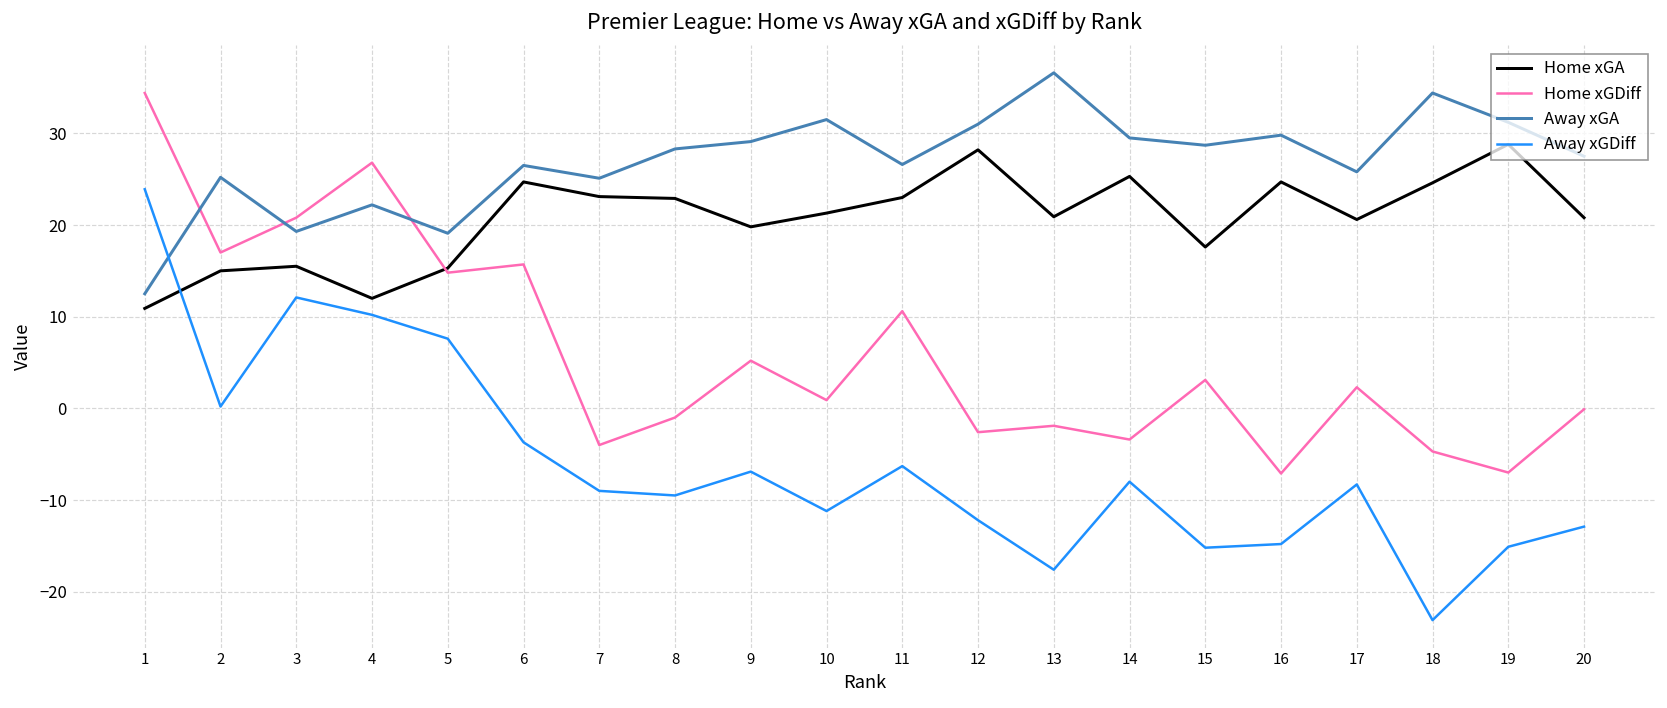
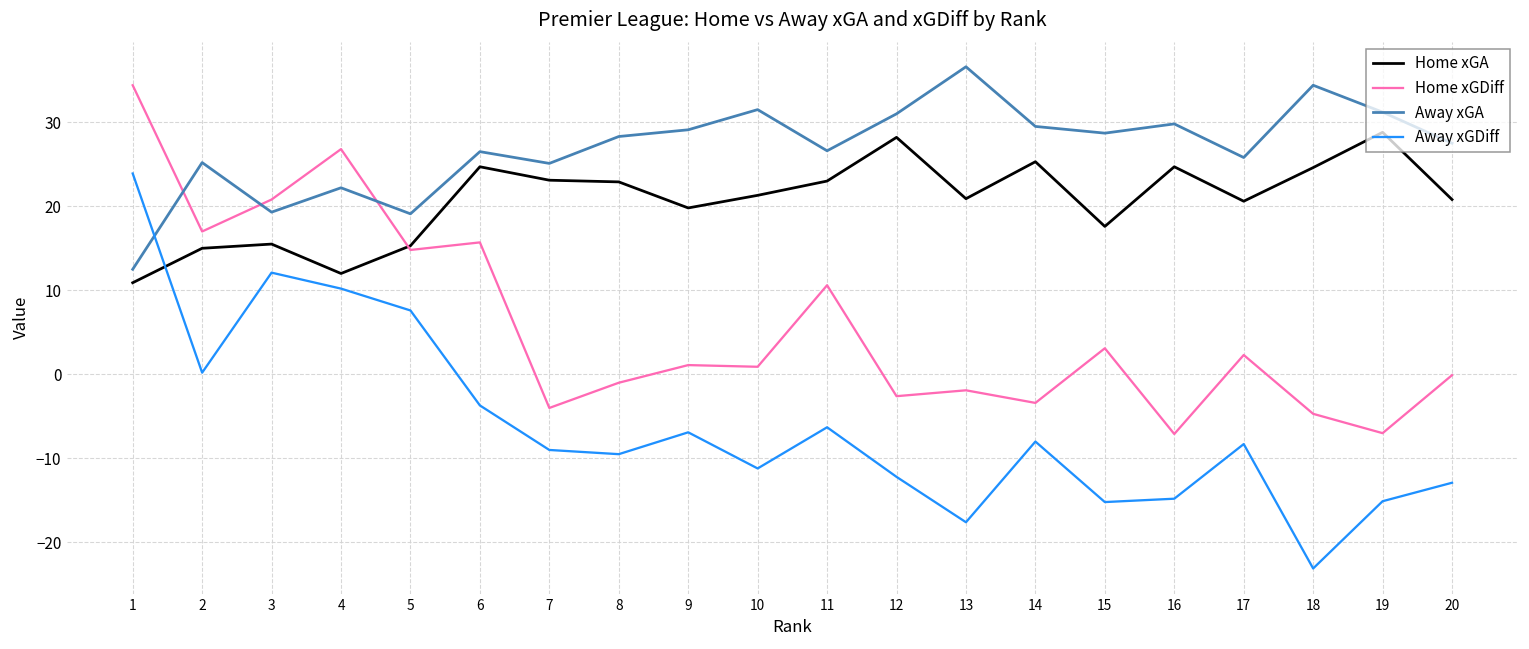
  {
    "Home xGA": {
      "1": 11,
      "2": 15,
      "3": 16,
      "4": 12,
      "5": 15,
      "6": 25,
      "7": 23,
      "8": 23,
      "9": 20,
      "10": 21,
      "11": 23,
      "12": 28,
      "13": 21,
      "14": 25,
      "15": 18,
      "16": 25,
      "17": 21,
      "18": 25,
      "20": 21
    },
    "Home xGDiff": {
      "1": 34,
      "2": 17,
      "3": 21,
      "4": 27,
      "5": 15,
      "6": 16,
      "7": -4,
      "8": -1,
-     "9": 5,
+     "9": 1,
      "10": 1,
      "11": 11,
      "12": -3,
      "13": -2,
      "14": -3,
      "15": 3,
      "16": -7,
      "17": 2,
      "18": -5,
      "19": -7,
      "20": 0
    },
    "Away xGA": {
      "1": 13,
      "2": 25,
      "3": 19,
      "4": 22,
      "5": 19,
      "6": 27,
      "7": 25,
      "8": 28,
      "9": 29,
      "10": 32,
      "11": 27,
      "12": 31,
      "13": 37,
      "14": 30,
      "15": 29,
      "16": 30,
      "17": 26,
      "18": 34
    },
    "Away xGDiff": {
      "1": 24,
      "2": 0,
      "3": 12,
      "4": 10,
      "5": 8,
      "6": -4,
      "7": -9,
      "8": -10,
      "9": -7,
      "10": -11,
      "11": -6,
      "12": -12,
      "13": -18,
      "14": -8,
      "15": -15,
      "16": -15,
      "17": -8,
      "18": -23,
      "19": -15,
      "20": -13
    }
  }
